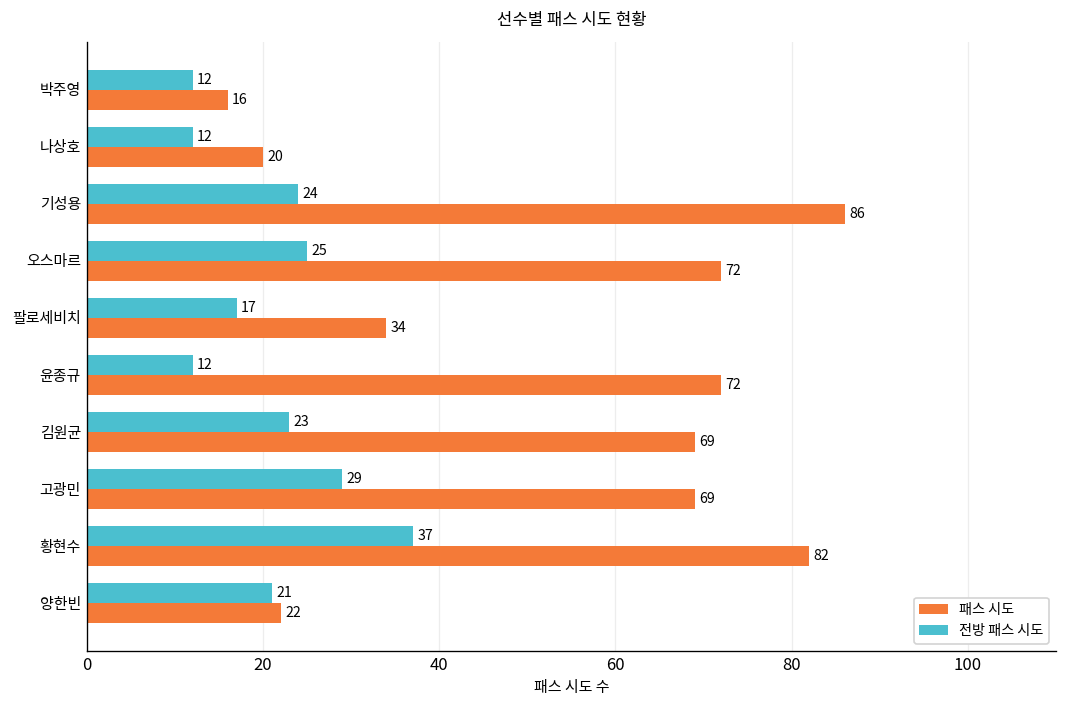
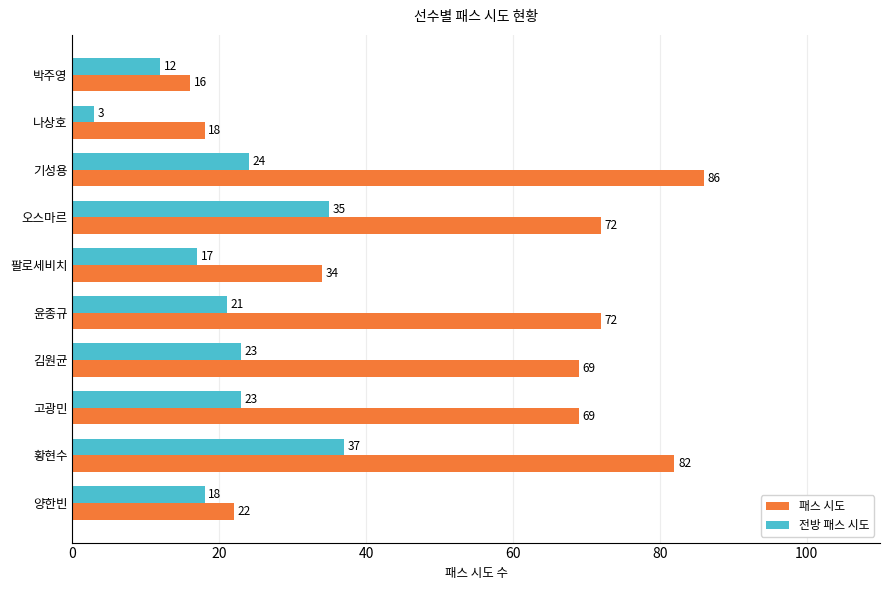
  {
    "패스 시도": {
      "박주영": 16,
-     "나상호": 20,
+     "나상호": 18,
      "기성용": 86,
      "오스마르": 72,
      "팔로세비치": 34,
      "윤종규": 72,
      "김원균": 69,
      "고광민": 69,
      "황현수": 82,
      "양한빈": 22
    },
    "전방 패스 시도": {
      "박주영": 12,
-     "나상호": 12,
+     "나상호": 3,
      "기성용": 24,
-     "오스마르": 25,
+     "오스마르": 35,
      "팔로세비치": 17,
-     "윤종규": 12,
+     "윤종규": 21,
      "김원균": 23,
-     "고광민": 29,
+     "고광민": 23,
      "황현수": 37,
-     "양한빈": 21
+     "양한빈": 18
    }
  }
